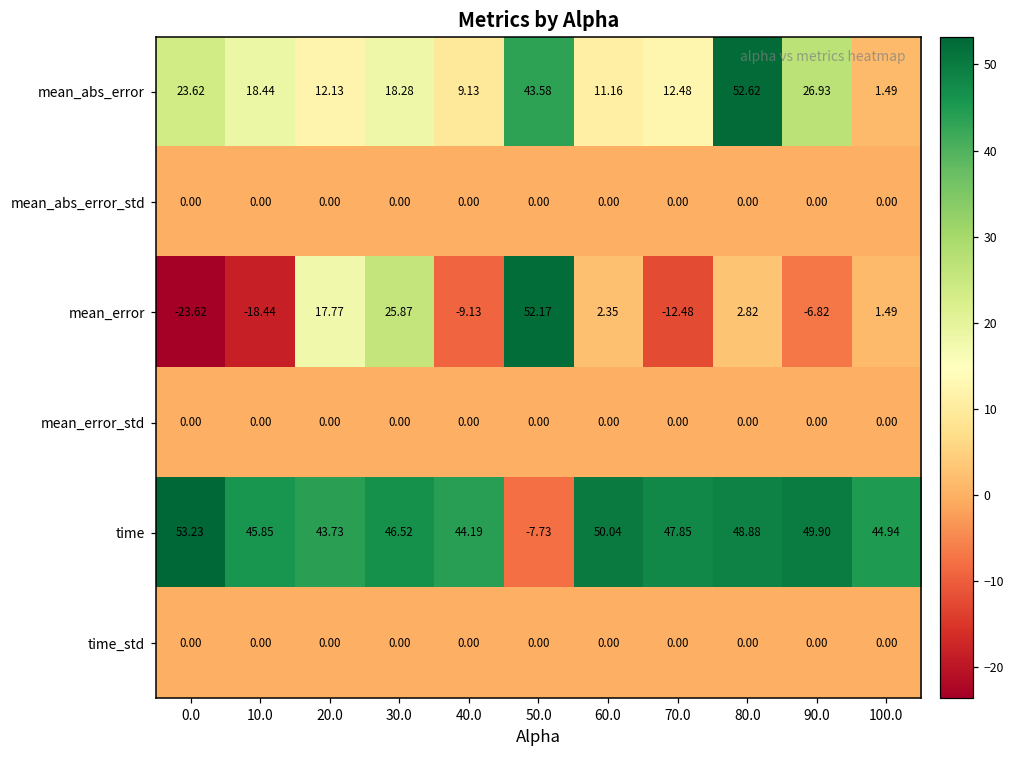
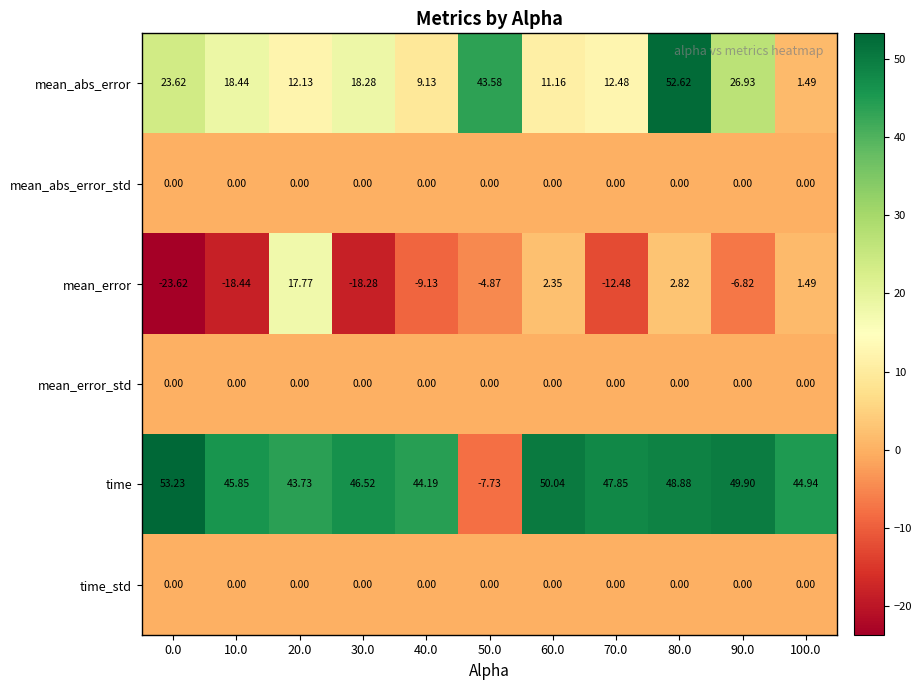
  {
    "mean_abs_error": {
      "0.0": 23.62,
      "10.0": 18.44,
      "20.0": 12.13,
      "30.0": 18.28,
      "40.0": 9.13,
      "50.0": 43.58,
      "60.0": 11.16,
      "70.0": 12.48,
      "80.0": 52.62,
      "100.0": 1.49
    },
    "mean_abs_error_std": {
      "0.0": 0.00,
      "10.0": 0.00,
      "20.0": 0.00,
      "30.0": 0.00,
      "40.0": 0.00,
      "50.0": 0.00,
      "60.0": 0.00,
      "70.0": 0.00,
      "80.0": 0.00,
      "90.0": 0.00,
      "100.0": 0.00
    },
    "mean_error": {
      "0.0": -23.62,
      "10.0": -18.44,
      "20.0": 17.77,
-     "30.0": 25.87,
+     "30.0": -18.28,
      "40.0": -9.13,
-     "50.0": 52.17,
+     "50.0": -4.87,
      "60.0": 2.35,
      "70.0": -12.48,
      "80.0": 2.82,
      "90.0": -6.82,
      "100.0": 1.49
    },
    "mean_error_std": {
      "0.0": 0.00,
      "10.0": 0.00,
      "20.0": 0.00,
      "30.0": 0.00,
      "40.0": 0.00,
      "50.0": 0.00,
      "60.0": 0.00,
      "70.0": 0.00,
      "80.0": 0.00,
      "90.0": 0.00,
      "100.0": 0.00
    },
    "time": {
      "0.0": 53.23,
      "10.0": 45.85,
      "20.0": 43.73,
      "30.0": 46.52,
      "40.0": 44.19,
      "50.0": -7.73,
      "60.0": 50.04,
      "70.0": 47.85,
      "80.0": 48.88,
      "90.0": 49.90,
      "100.0": 44.94
    },
    "time_std": {
      "0.0": 0.00,
      "10.0": 0.00,
      "20.0": 0.00,
      "30.0": 0.00,
      "40.0": 0.00,
      "50.0": 0.00,
      "60.0": 0.00,
      "70.0": 0.00,
      "80.0": 0.00,
      "90.0": 0.00,
      "100.0": 0.00
    }
  }
